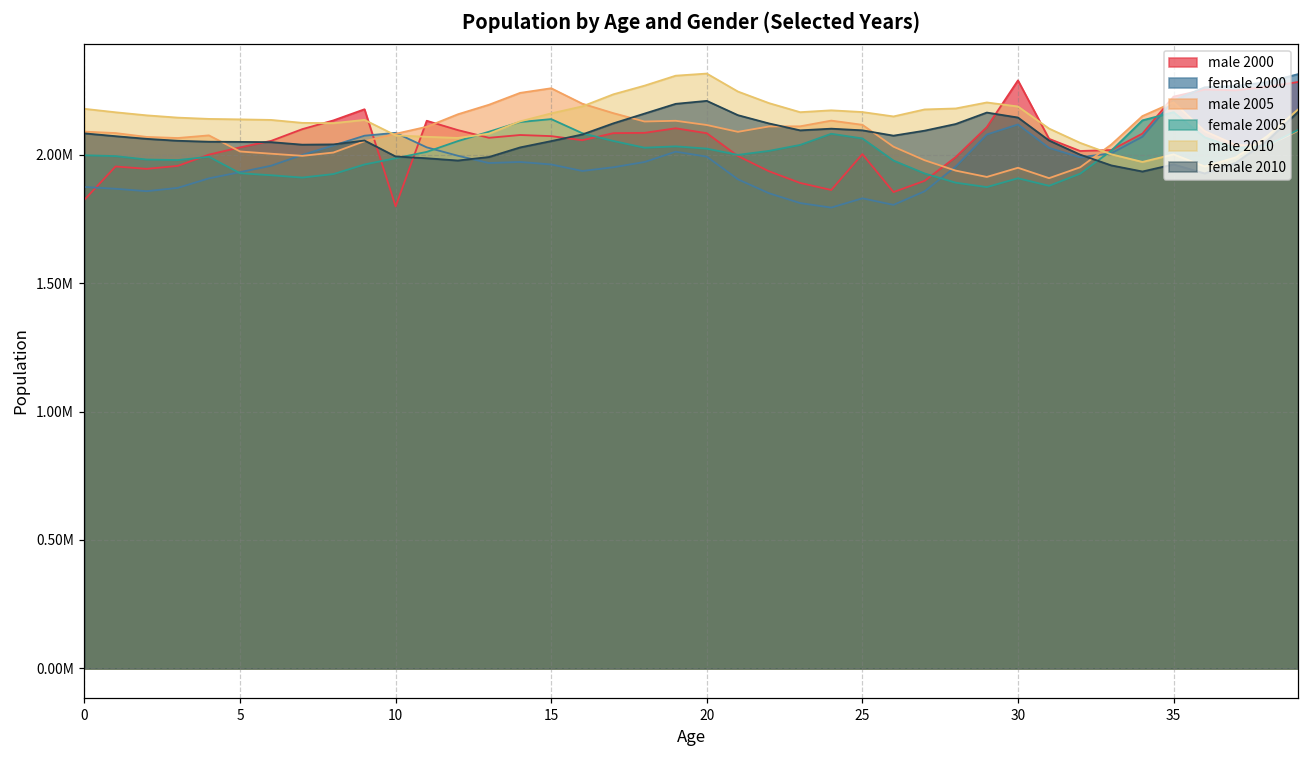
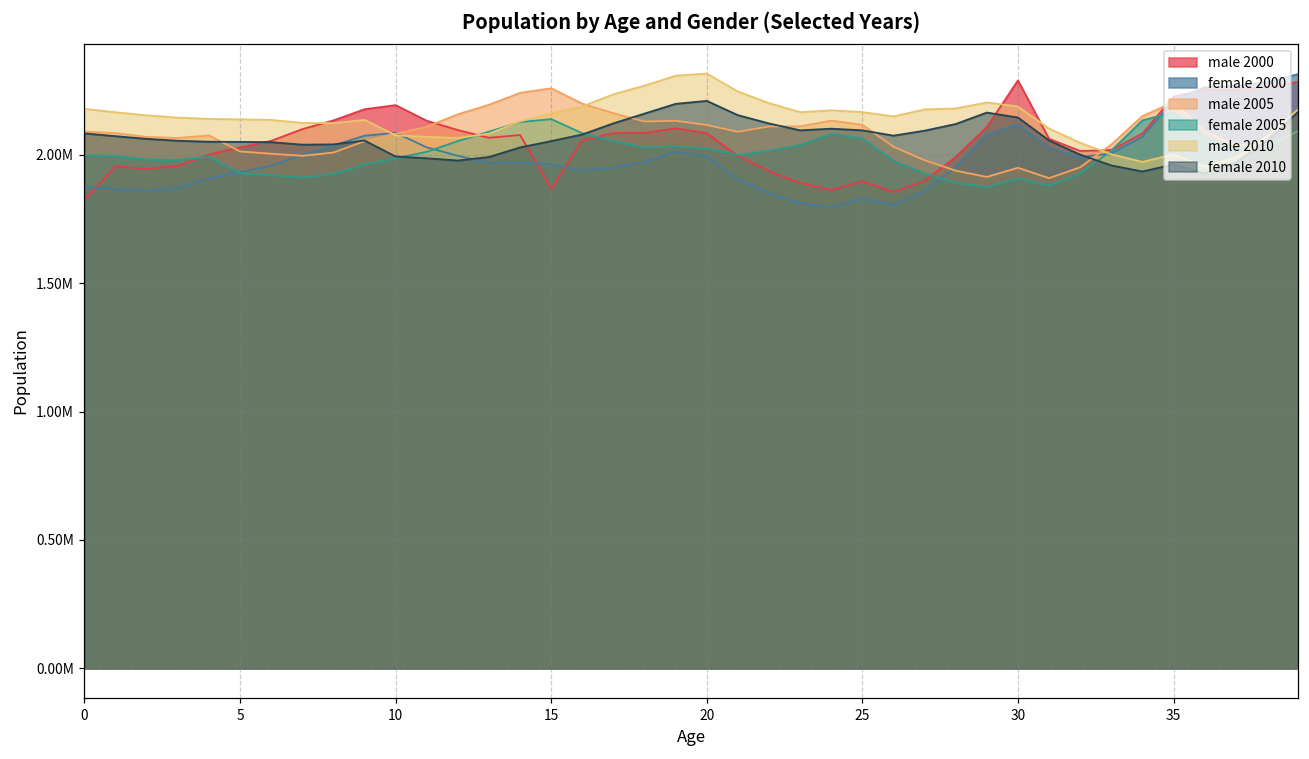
  {
    "male 2000": {
      "0": 1820000,
      "5": 2030000,
-     "10": 1800000,
-     "15": 2070000,
+     "10": 2190000,
+     "15": 1870000,
      "20": 2080000,
-     "25": 2000000,
+     "25": 1900000,
      "30": 2290000
    }
  }
